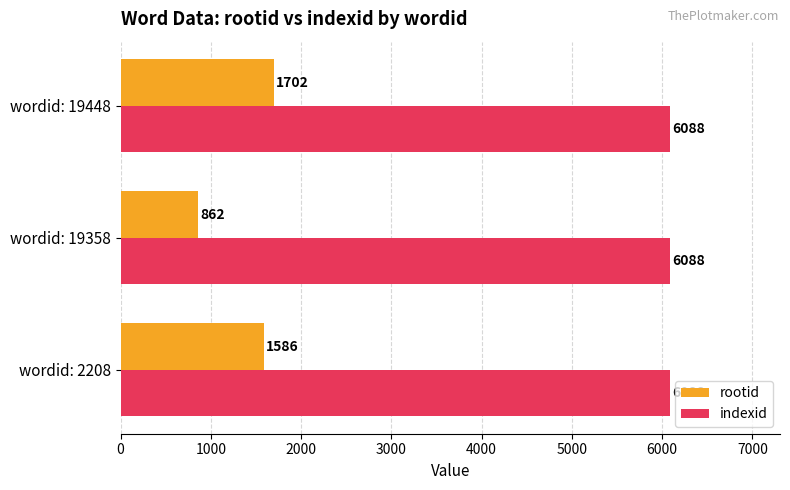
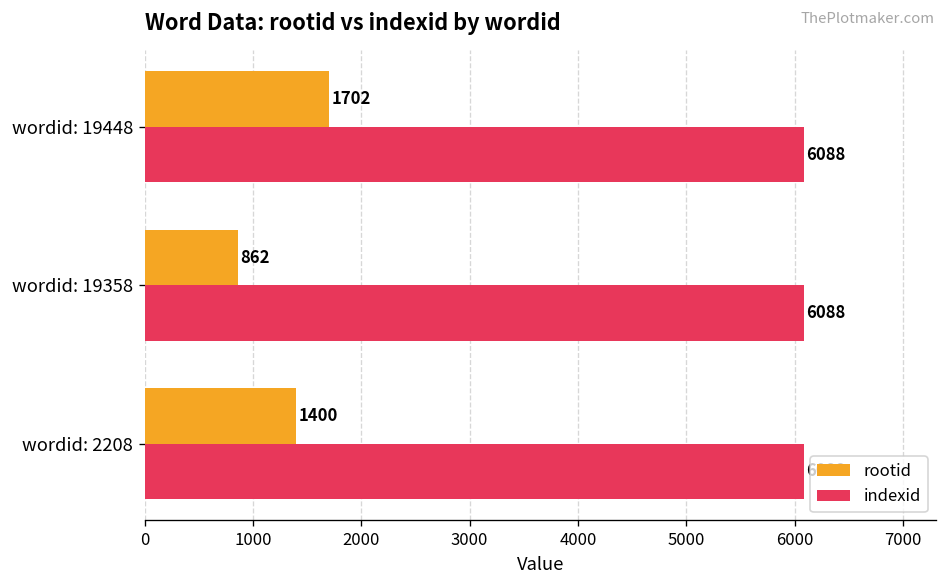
  {
    "rootid": {
      "wordid: 19448": 1702,
      "wordid: 19358": 862,
-     "wordid: 2208": 1586
+     "wordid: 2208": 1400
    },
    "indexid": {
      "wordid: 19448": 6088,
      "wordid: 19358": 6088
    }
  }
